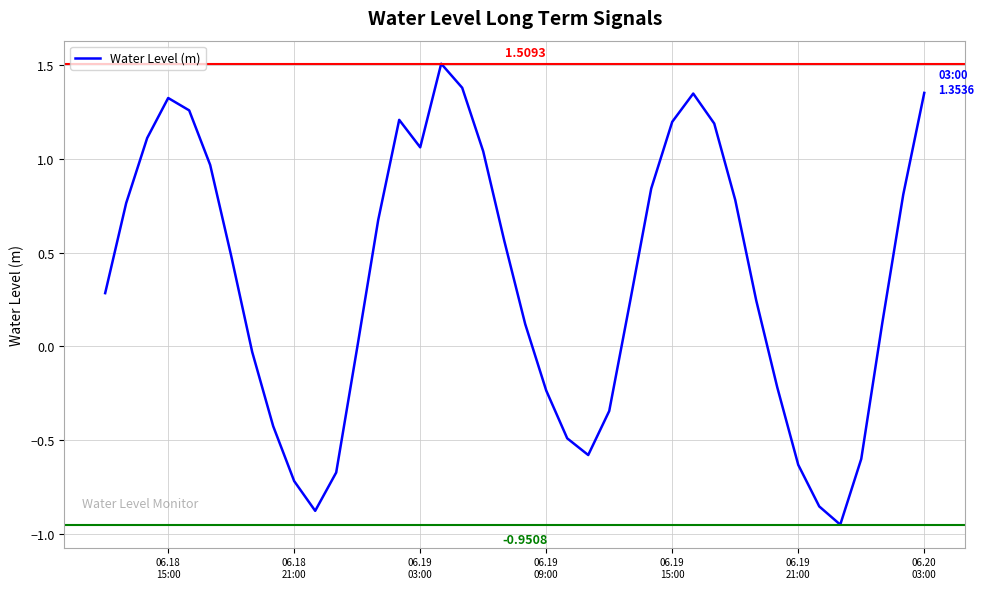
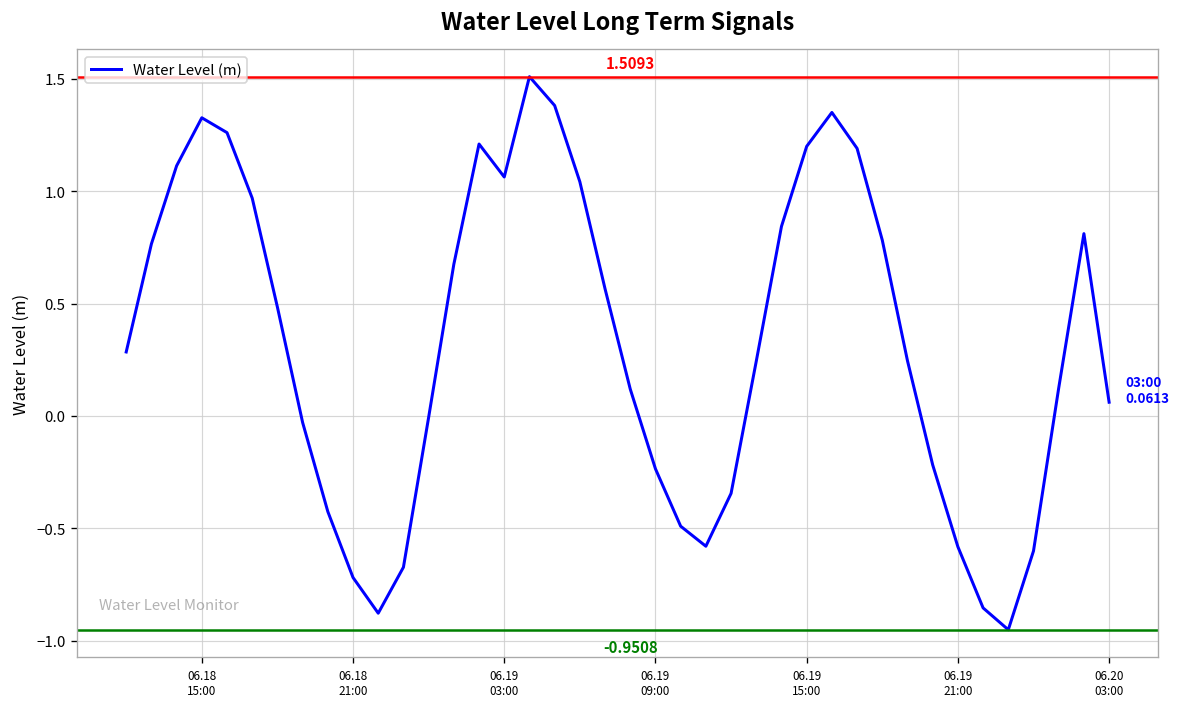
  {
-   "06.19 21:00": -0.63,
-   "06.20 03:00": 1.3536
+   "06.19 21:00": -0.58,
+   "06.20 03:00": 0.0613
  }
